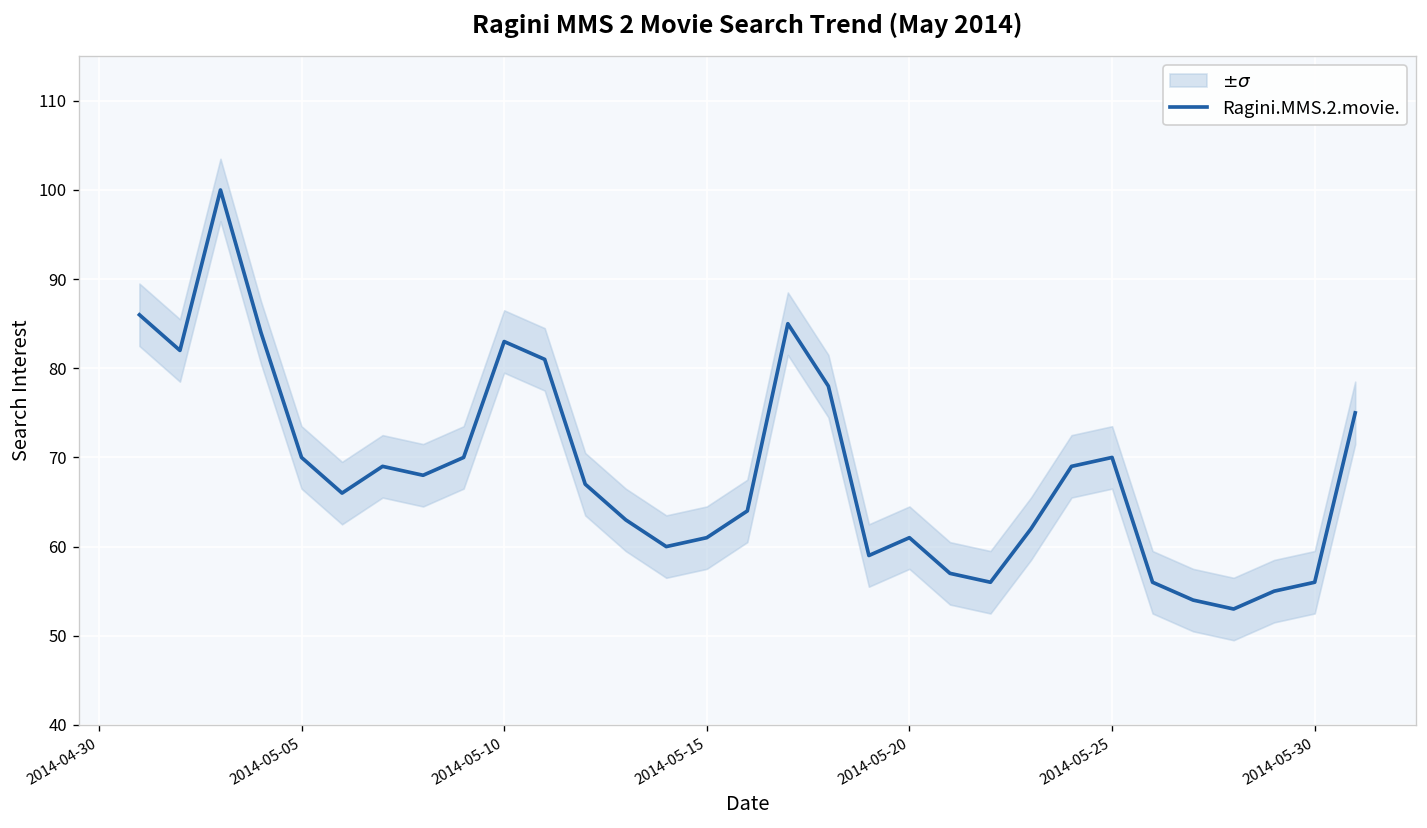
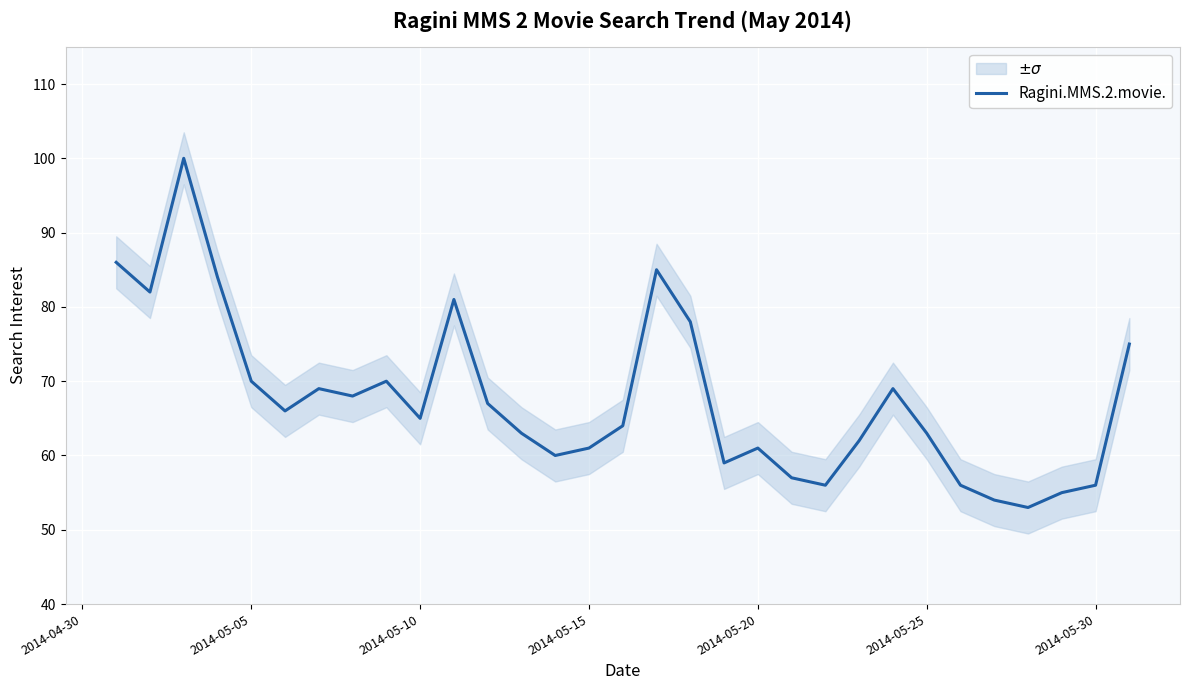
  {
    "Ragini.MMS.2.movie.": {
      "2014-05-05": 70,
-     "2014-05-10": 83,
+     "2014-05-10": 65,
      "2014-05-15": 61,
      "2014-05-20": 61,
-     "2014-05-25": 70,
+     "2014-05-25": 63,
      "2014-05-30": 56
    }
  }
